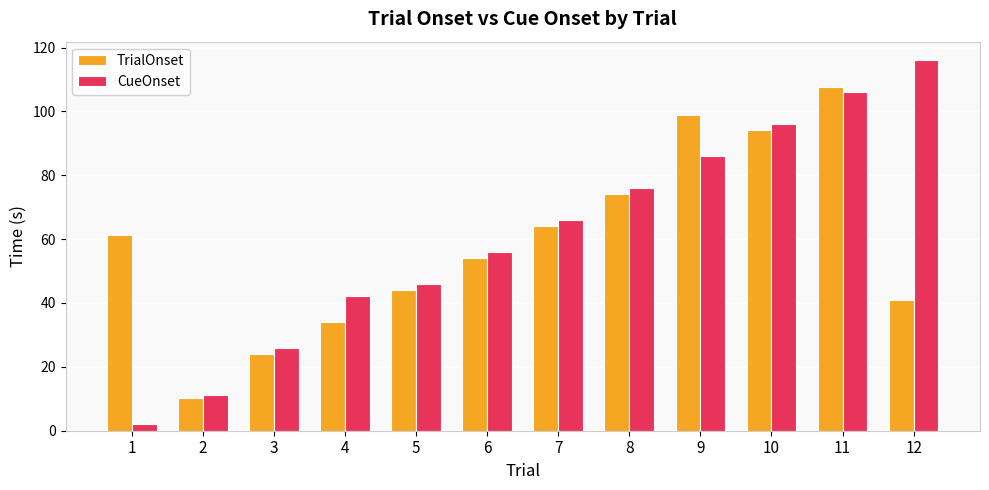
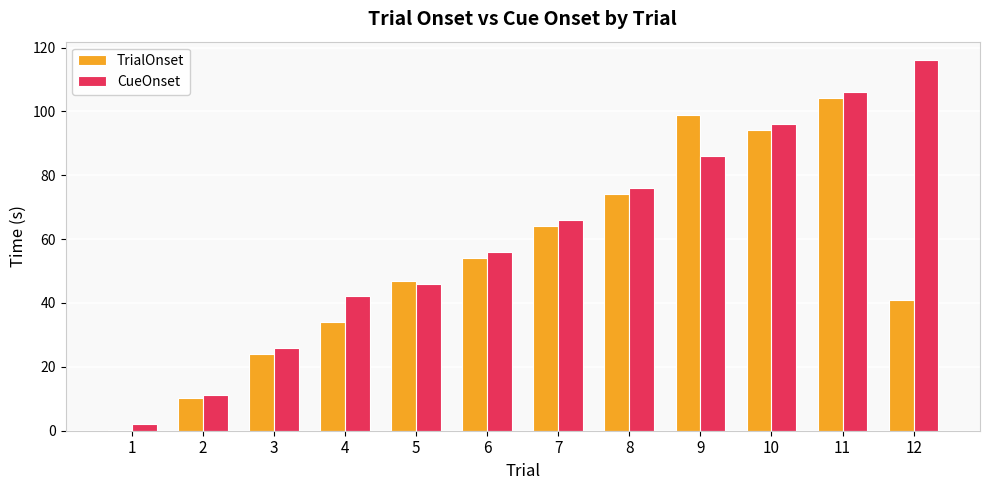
  {
    "TrialOnset": {
-     "1": 61,
+     "1": 0,
      "2": 10,
      "3": 24,
      "4": 34,
-     "5": 44,
+     "5": 47,
      "6": 54,
      "7": 64,
      "8": 74,
      "9": 99,
      "10": 94,
-     "11": 108,
+     "11": 104,
      "12": 41
    },
    "CueOnset": {
      "1": 2,
      "2": 11,
      "3": 26,
      "4": 42,
      "5": 46,
      "6": 56,
      "7": 66,
      "8": 76,
      "9": 86,
      "10": 96,
      "11": 106,
      "12": 116
    }
  }
